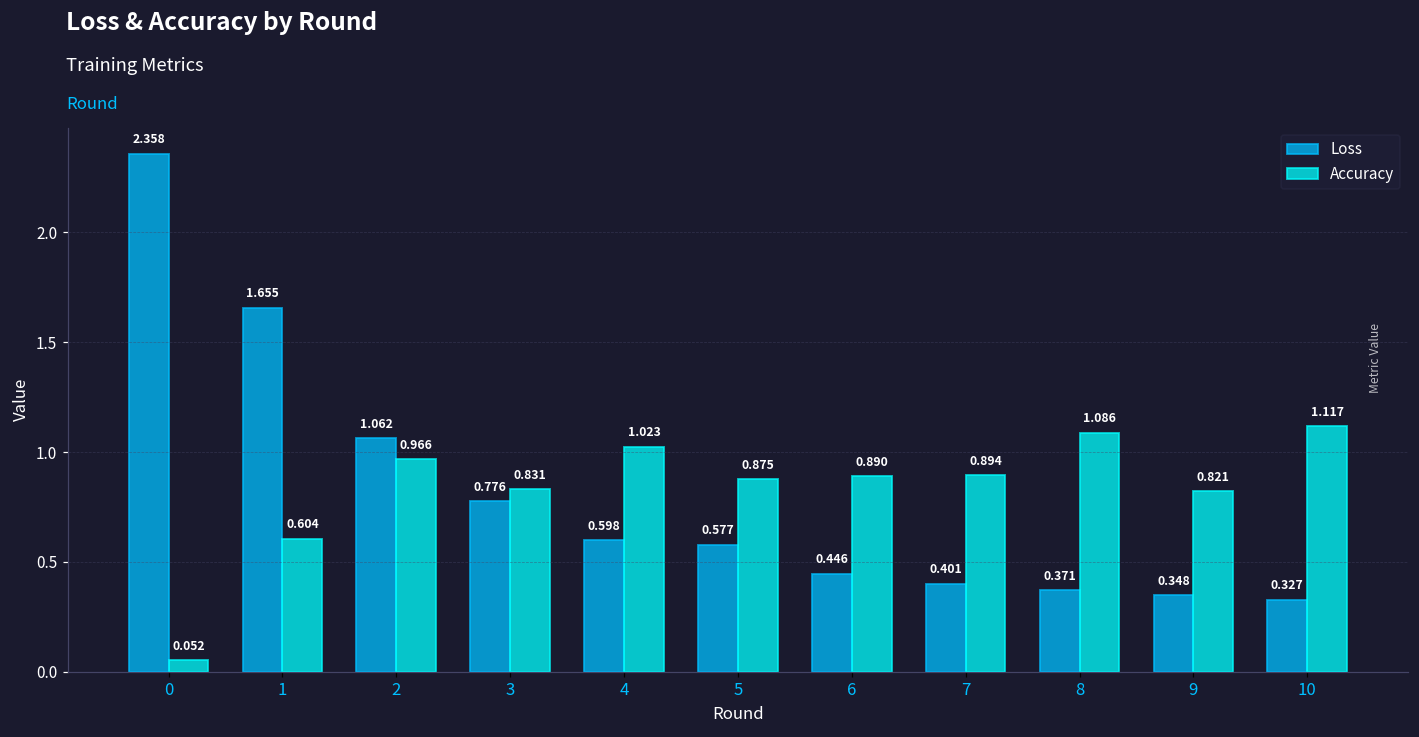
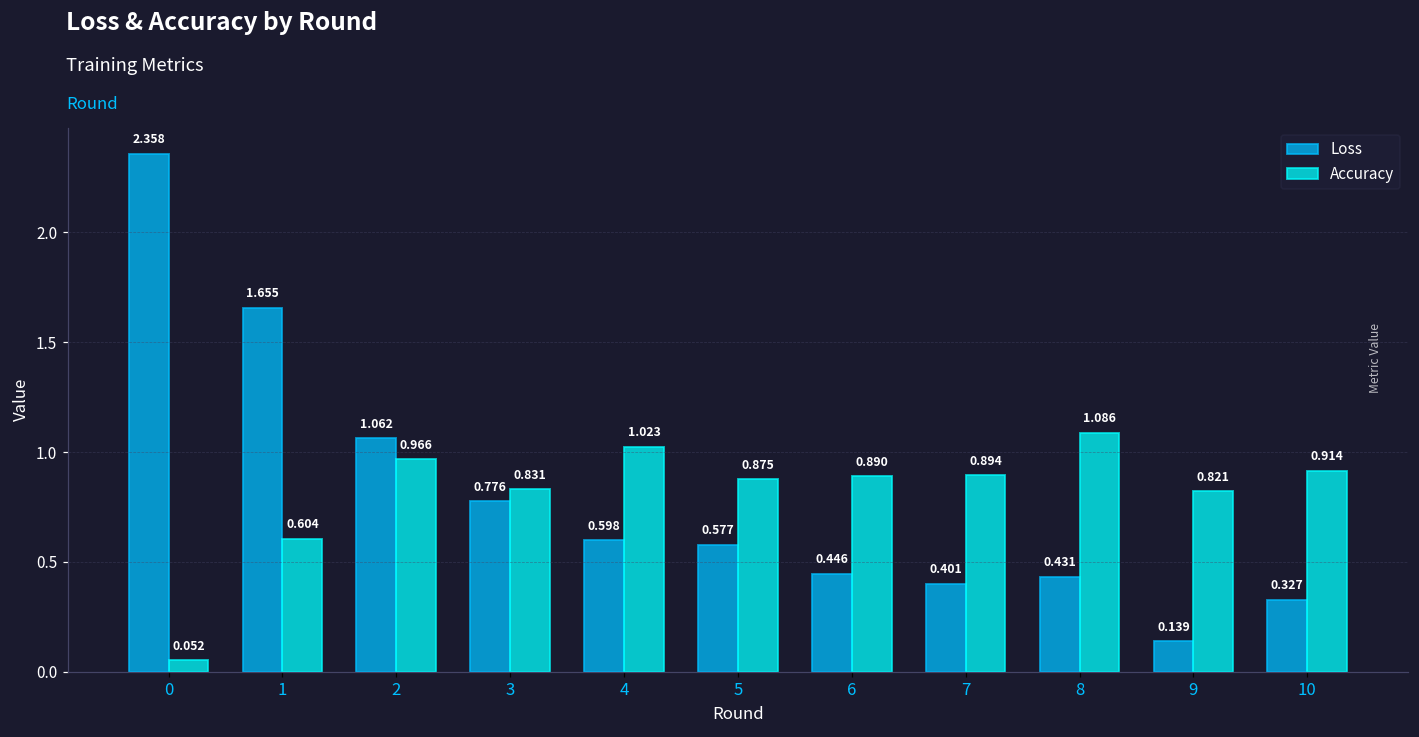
  {
    "Loss": {
      "0": 2.358,
      "1": 1.655,
      "2": 1.062,
      "3": 0.776,
      "4": 0.598,
      "5": 0.577,
      "6": 0.446,
      "7": 0.401,
-     "8": 0.371,
-     "9": 0.348,
+     "8": 0.431,
+     "9": 0.139,
      "10": 0.327
    },
    "Accuracy": {
      "0": 0.052,
      "1": 0.604,
      "2": 0.966,
      "3": 0.831,
      "4": 1.023,
      "5": 0.875,
      "6": 0.890,
      "7": 0.894,
      "8": 1.086,
      "9": 0.821,
-     "10": 1.117
+     "10": 0.914
    }
  }
